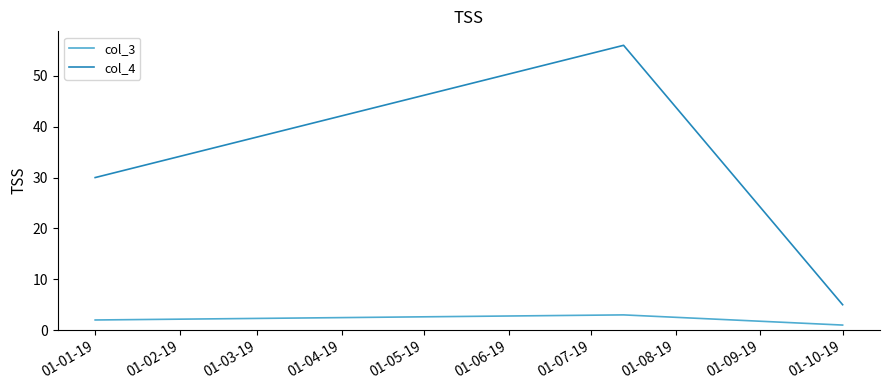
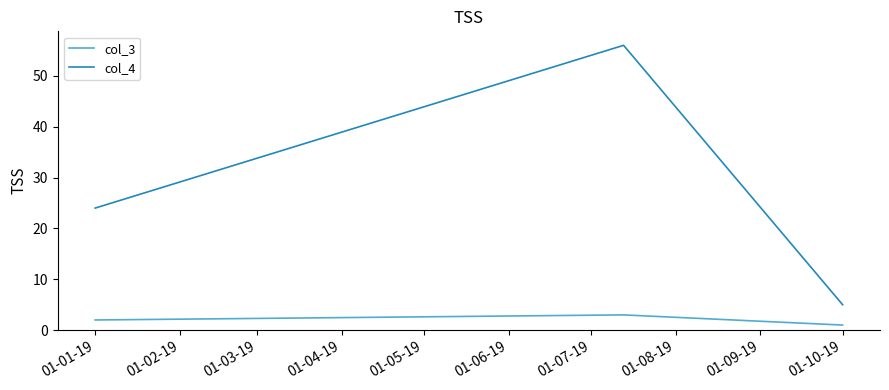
  {
    "col_3": {
      "01-01-19": 2,
      "01-10-19": 1
    },
    "col_4": {
-     "01-01-19": 30,
+     "01-01-19": 24,
      "01-10-19": 5
    }
  }
